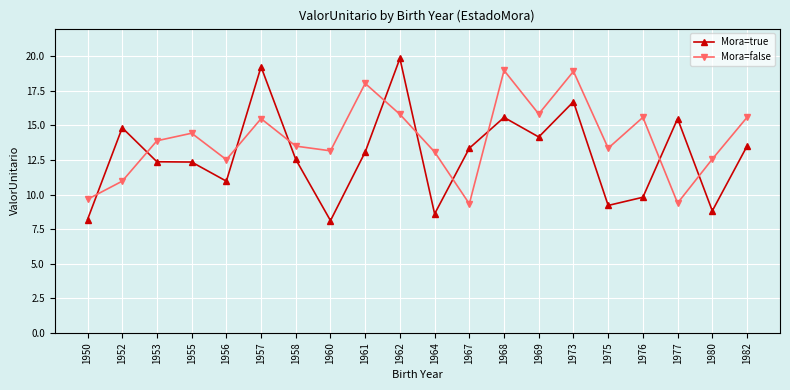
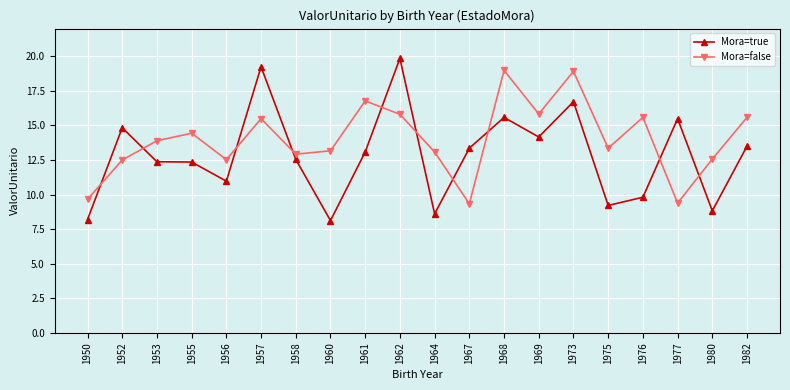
  {
    "Mora=true": {
      "1950": 8.2,
      "1952": 14.8,
      "1953": 12.4,
      "1955": 12.4,
      "1956": 11.0,
      "1957": 19.2,
      "1958": 12.5,
      "1960": 8.1,
      "1961": 13.1,
      "1962": 19.8,
      "1964": 8.6,
      "1967": 13.4,
      "1968": 15.6,
      "1969": 14.2,
      "1973": 16.7,
      "1975": 9.2,
      "1976": 9.8,
      "1977": 15.5,
      "1980": 8.8,
      "1982": 13.5
    },
    "Mora=false": {
      "1950": 9.7,
-     "1952": 11.0,
+     "1952": 12.5,
      "1953": 13.9,
      "1955": 14.4,
      "1956": 12.5,
      "1957": 15.5,
-     "1958": 13.5,
+     "1958": 12.9,
      "1960": 13.2,
-     "1961": 18.0,
+     "1961": 16.8,
      "1962": 15.8,
      "1964": 13.1,
      "1967": 9.3,
      "1968": 19.0,
      "1969": 15.8,
      "1973": 18.9,
      "1975": 13.4,
      "1976": 15.6,
      "1977": 9.4,
      "1980": 12.6,
      "1982": 15.6
    }
  }
